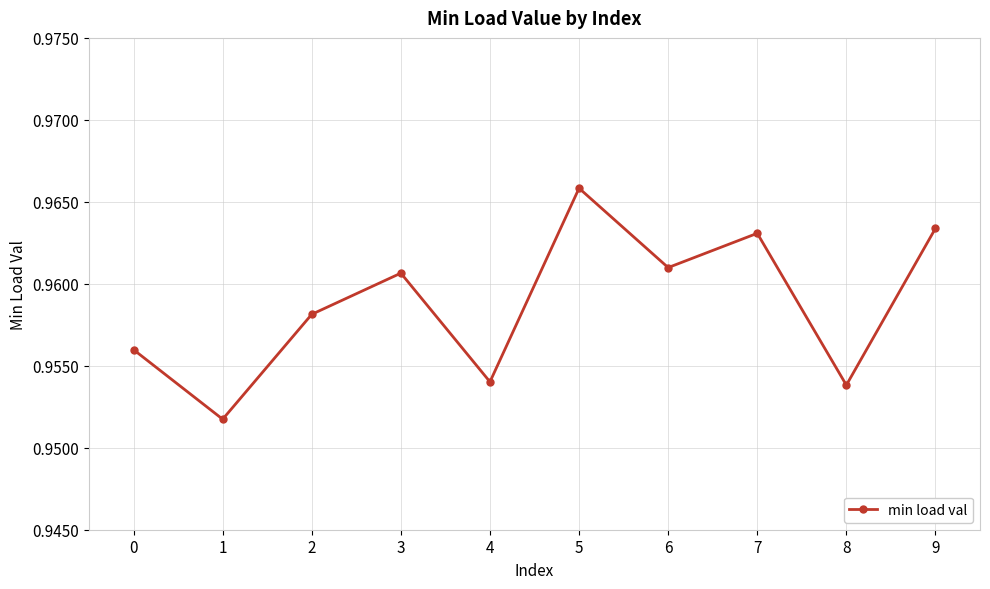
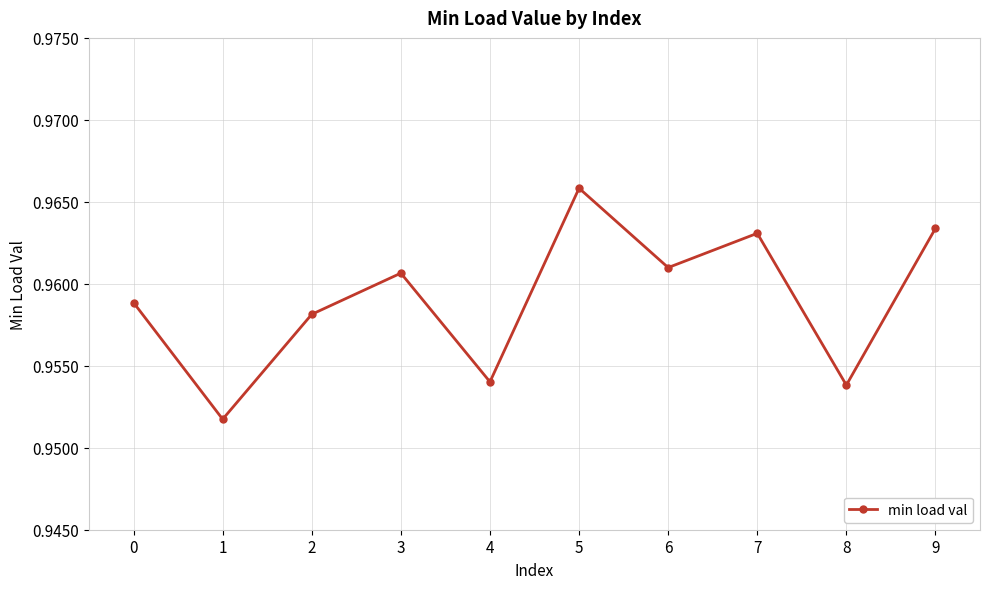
  {
-   "0": 0.9560,
+   "0": 0.9589,
    "1": 0.9517,
    "2": 0.9581,
    "3": 0.9607,
    "4": 0.9540,
    "5": 0.9658,
    "6": 0.9610,
    "7": 0.9631,
    "8": 0.9538,
    "9": 0.9634
  }
